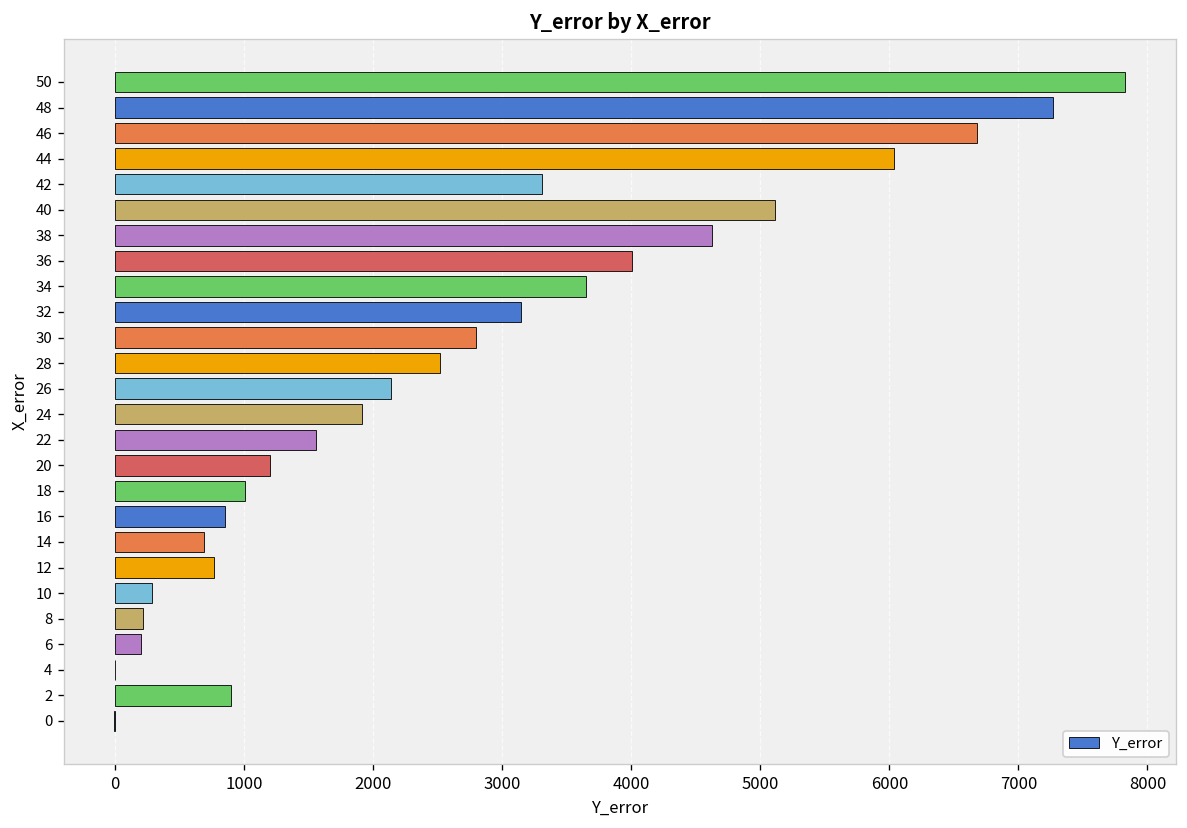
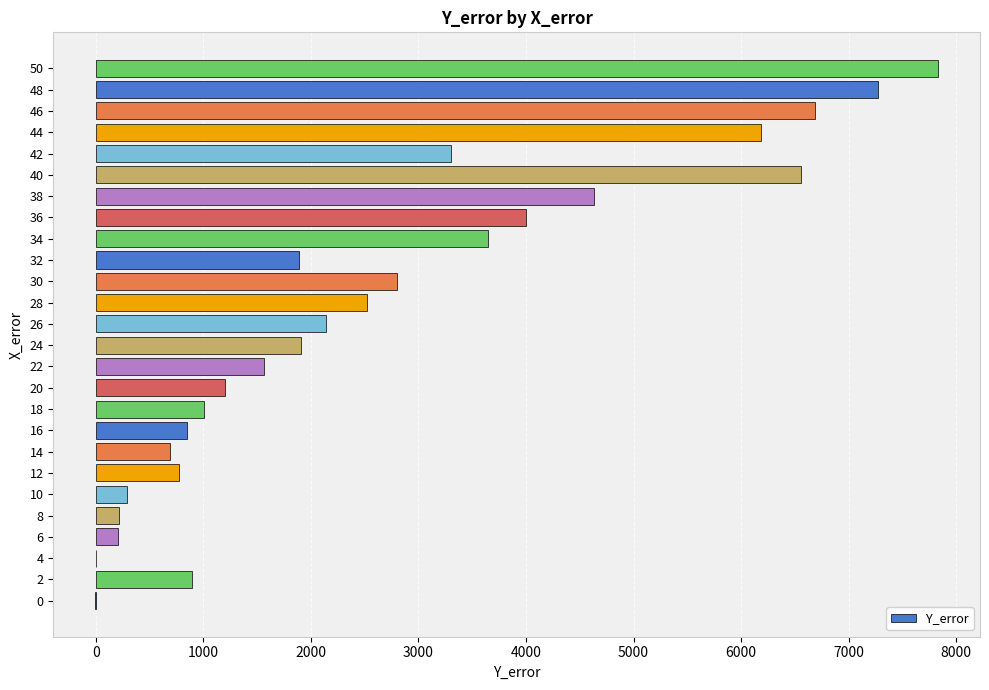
  {
    "50": 7830,
    "48": 7270,
    "46": 6680,
-   "44": 6040,
+   "44": 6190,
    "42": 3310,
-   "40": 5110,
+   "40": 6560,
    "38": 4630,
    "36": 4000,
    "34": 3650,
-   "32": 3150,
+   "32": 1890,
    "30": 2800,
    "28": 2520,
    "26": 2140,
    "24": 1910,
    "22": 1560,
    "20": 1200,
    "18": 1010,
    "16": 850,
    "14": 690,
    "12": 770,
    "10": 290,
    "8": 220,
    "6": 200,
    "2": 900
  }
